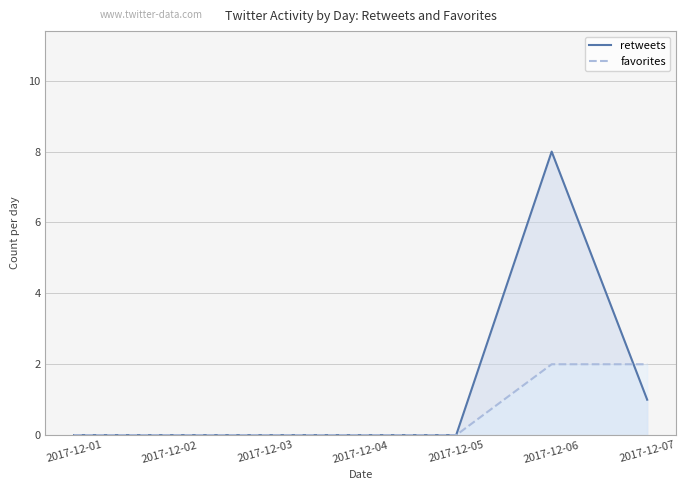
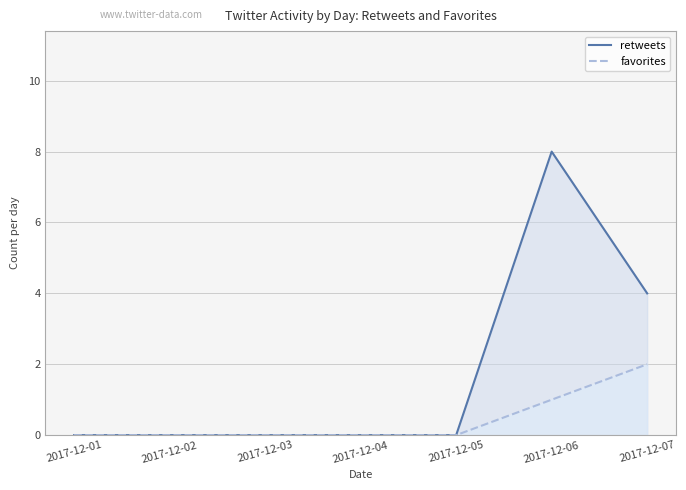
  {
    "retweets": {
      "2017-12-06": 8,
-     "2017-12-07": 1
+     "2017-12-07": 4
    },
    "favorites": {
-     "2017-12-06": 2,
+     "2017-12-06": 1,
      "2017-12-07": 2
    }
  }
